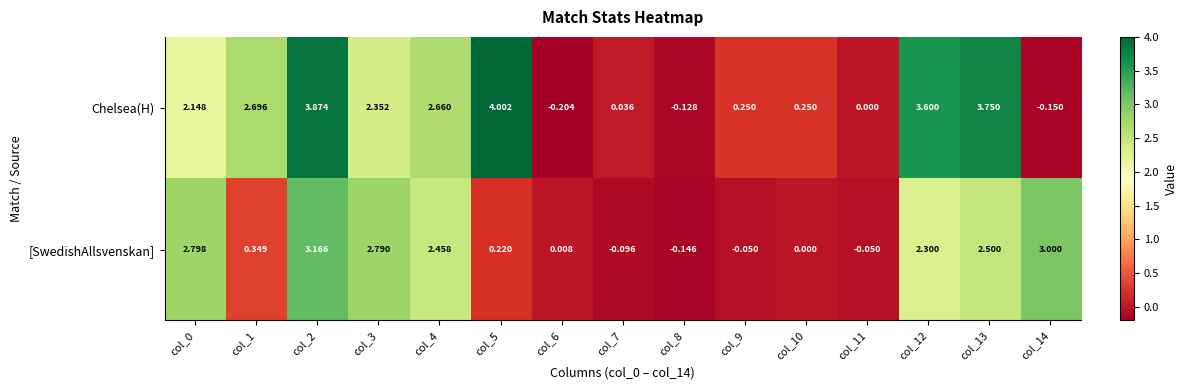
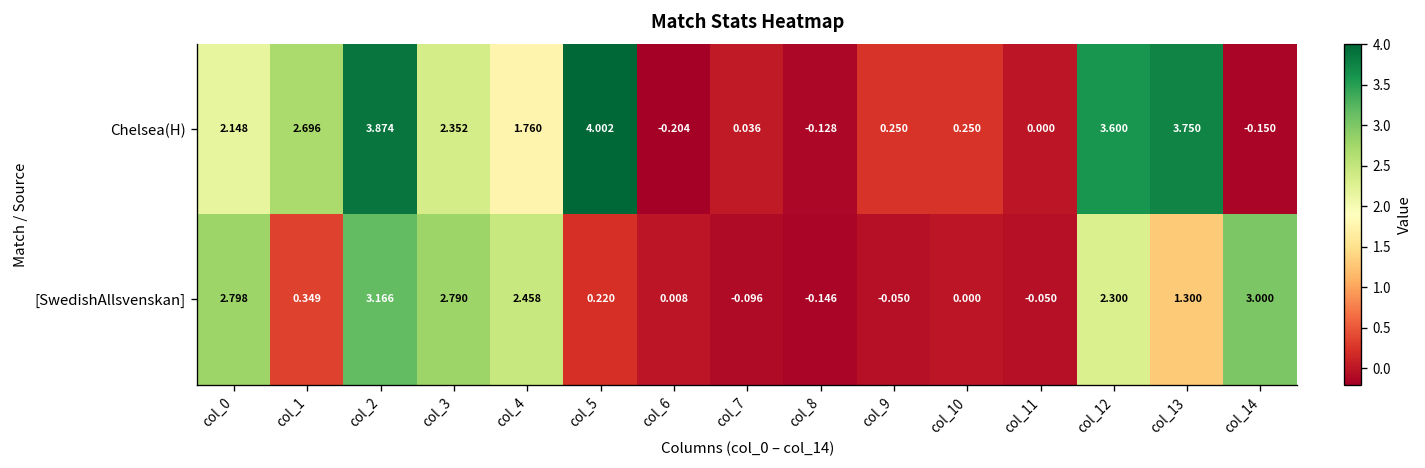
  {
    "Chelsea(H)": {
      "col_0": 2.148,
      "col_1": 2.696,
      "col_2": 3.874,
      "col_3": 2.352,
-     "col_4": 2.660,
+     "col_4": 1.760,
      "col_5": 4.002,
      "col_6": -0.204,
      "col_7": 0.036,
      "col_8": -0.128,
      "col_9": 0.250,
      "col_10": 0.250,
      "col_11": 0.000,
      "col_12": 3.600,
      "col_13": 3.750,
      "col_14": -0.150
    },
    "[SwedishAllsvenskan]": {
      "col_0": 2.798,
      "col_1": 0.349,
      "col_2": 3.166,
      "col_3": 2.790,
      "col_4": 2.458,
      "col_5": 0.220,
      "col_6": 0.008,
      "col_7": -0.096,
      "col_8": -0.146,
      "col_9": -0.050,
      "col_10": 0.000,
      "col_11": -0.050,
      "col_12": 2.300,
-     "col_13": 2.500,
+     "col_13": 1.300,
      "col_14": 3.000
    }
  }
